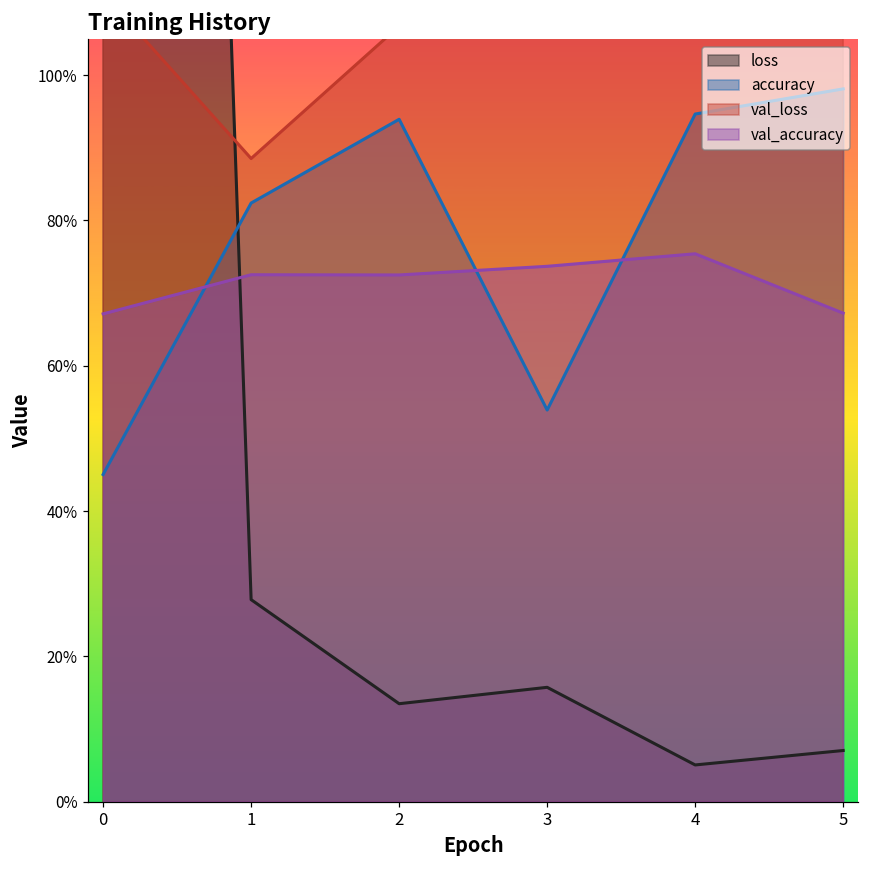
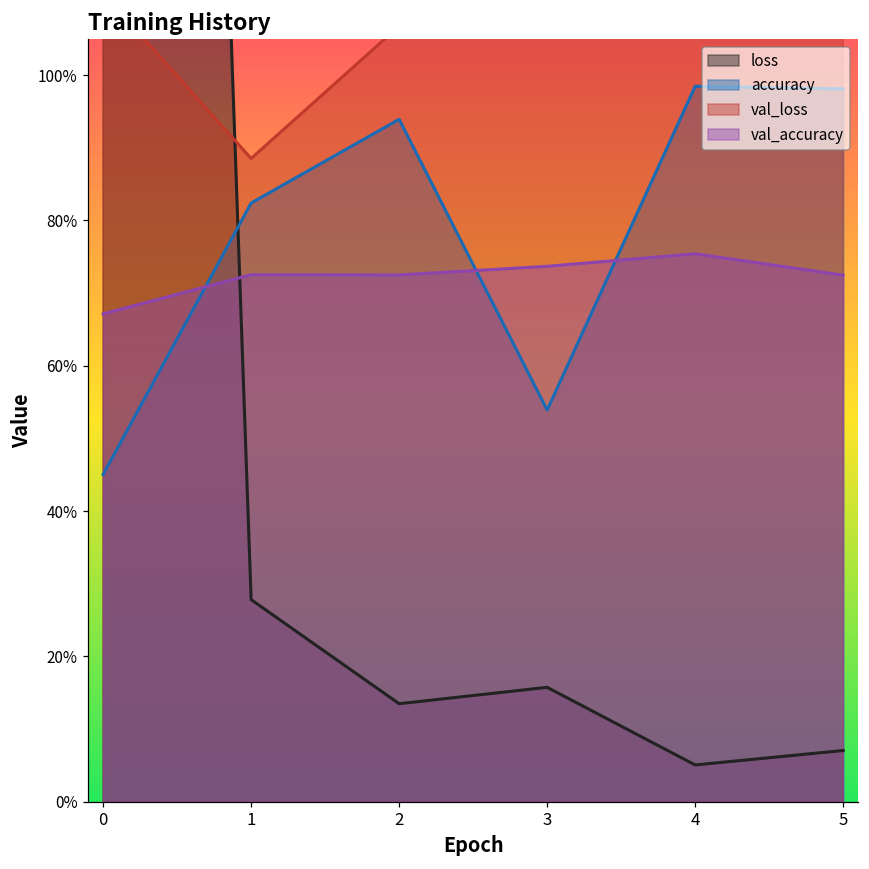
  {
    "loss": {
      "1": "28%",
      "2": "13%",
      "3": "16%",
      "4": "5%",
      "5": "7%"
    },
    "accuracy": {
      "0": "45%",
      "1": "82%",
      "2": "94%",
      "3": "54%",
-     "4": "95%"
+     "4": "98%"
    },
    "val_loss": {
      "1": "89%"
    },
    "val_accuracy": {
      "0": "67%",
      "1": "73%",
      "2": "73%",
      "3": "74%",
      "4": "75%",
-     "5": "67%"
+     "5": "72%"
    }
  }
